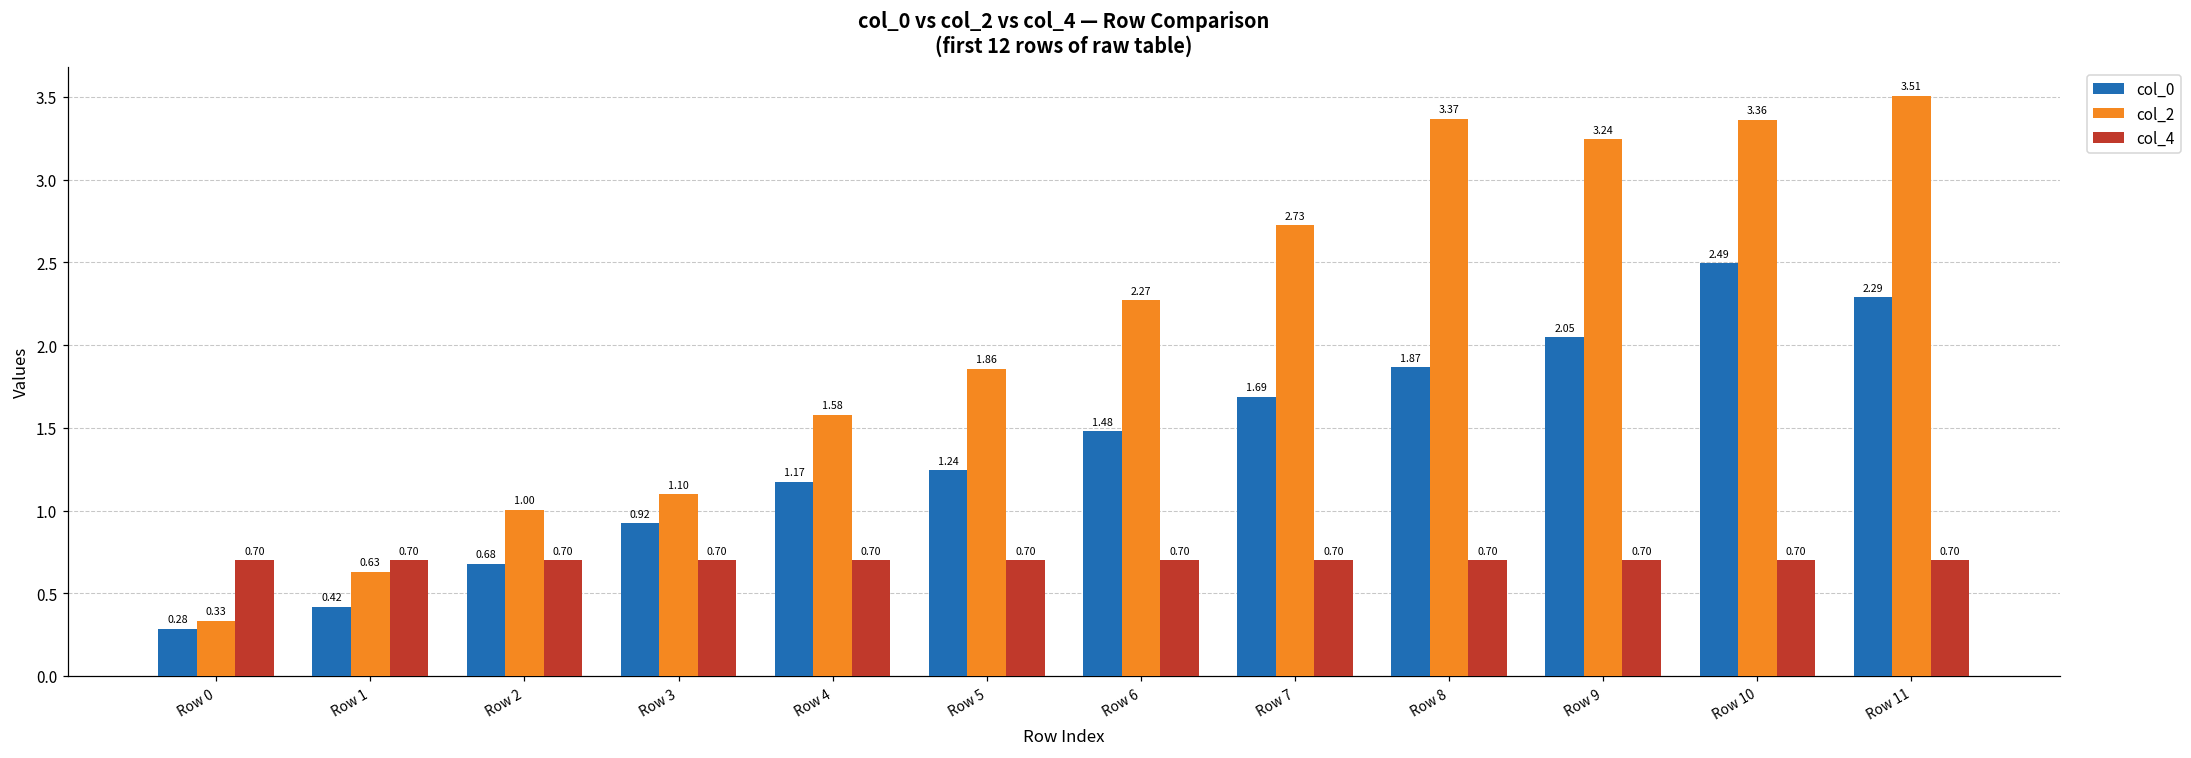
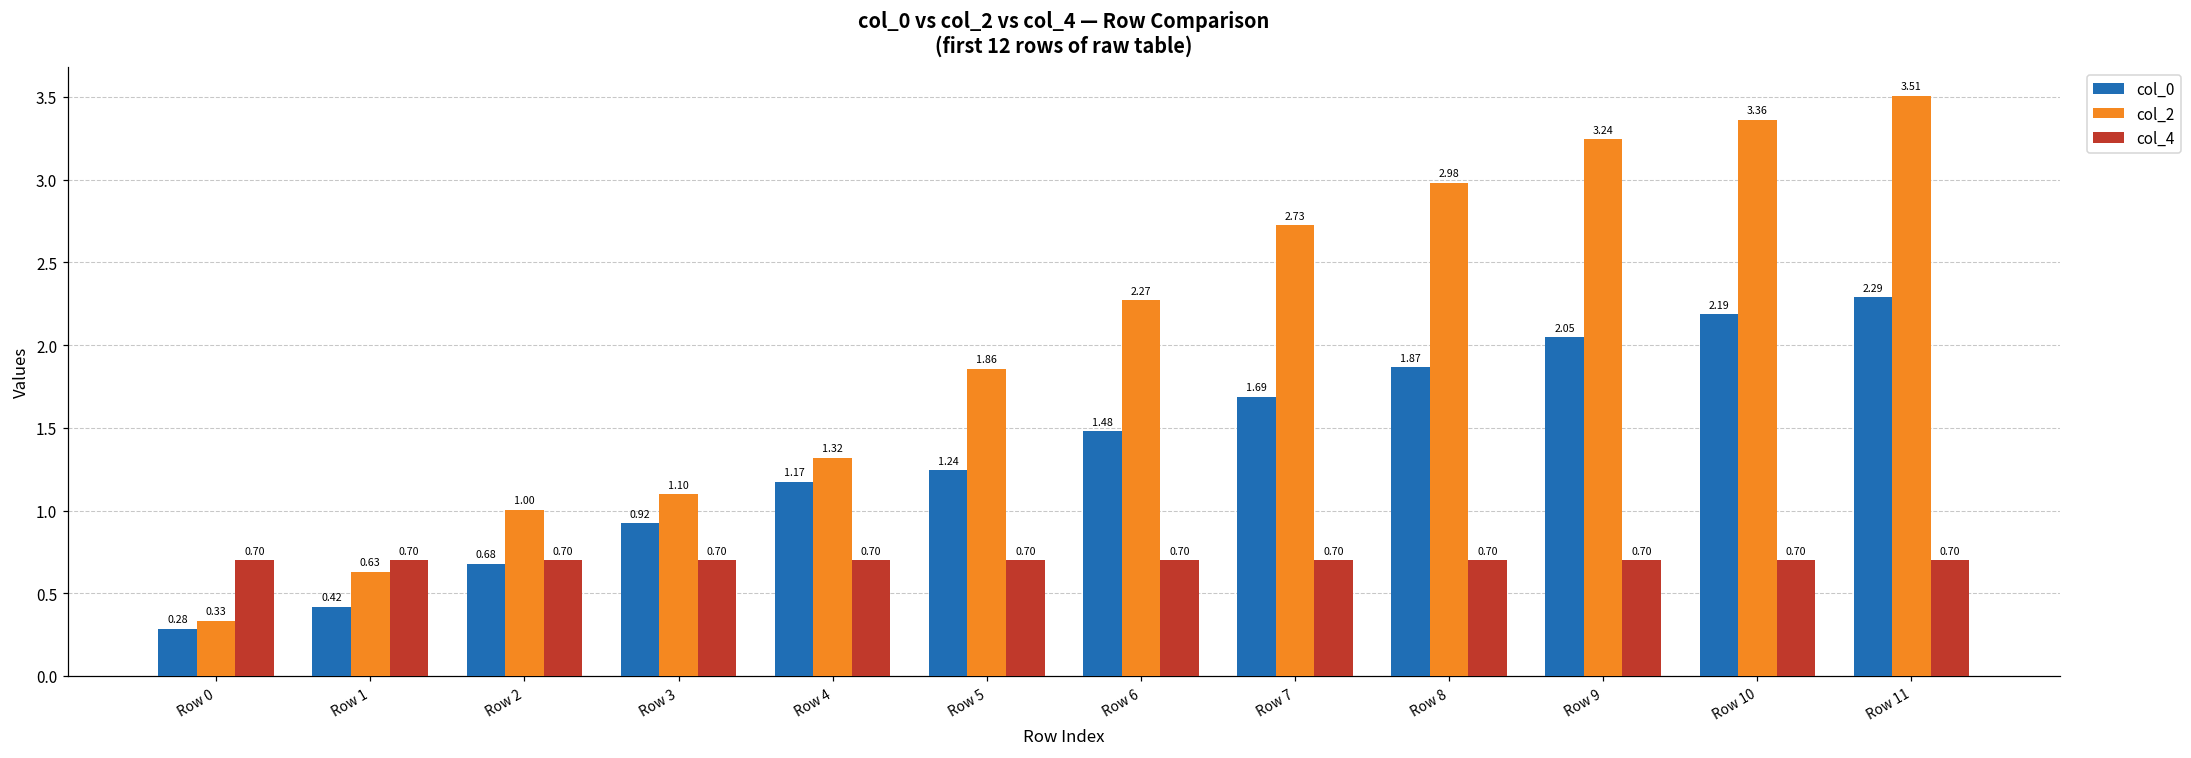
  {
    "col_0": {
      "Row 0": 0.28,
      "Row 1": 0.42,
      "Row 2": 0.68,
      "Row 3": 0.92,
      "Row 4": 1.17,
      "Row 5": 1.24,
      "Row 6": 1.48,
      "Row 7": 1.69,
      "Row 8": 1.87,
      "Row 9": 2.05,
-     "Row 10": 2.49,
+     "Row 10": 2.19,
      "Row 11": 2.29
    },
    "col_2": {
      "Row 0": 0.33,
      "Row 1": 0.63,
      "Row 2": 1.00,
      "Row 3": 1.10,
-     "Row 4": 1.58,
+     "Row 4": 1.32,
      "Row 5": 1.86,
      "Row 6": 2.27,
      "Row 7": 2.73,
-     "Row 8": 3.37,
+     "Row 8": 2.98,
      "Row 9": 3.24,
      "Row 10": 3.36,
      "Row 11": 3.51
    },
    "col_4": {
      "Row 0": 0.70,
      "Row 1": 0.70,
      "Row 2": 0.70,
      "Row 3": 0.70,
      "Row 4": 0.70,
      "Row 5": 0.70,
      "Row 6": 0.70,
      "Row 7": 0.70,
      "Row 8": 0.70,
      "Row 9": 0.70,
      "Row 10": 0.70,
      "Row 11": 0.70
    }
  }
